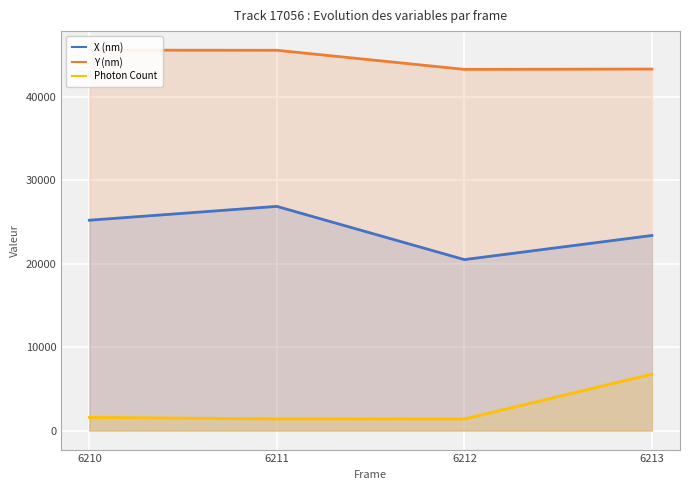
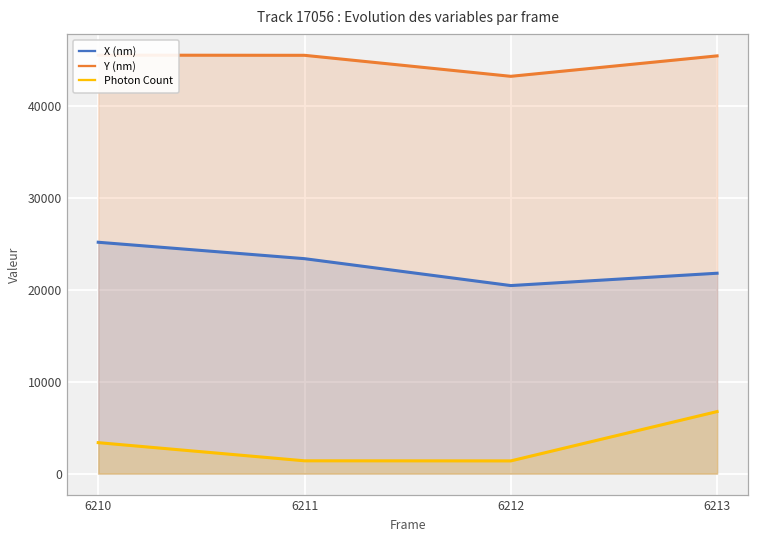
  {
    "X (nm)": {
      "6210": 25000,
-     "6211": 27000,
+     "6211": 23000,
      "6212": 20000,
-     "6213": 23000
+     "6213": 22000
    },
    "Y (nm)": {
      "6211": 46000,
      "6212": 43000,
-     "6213": 43000
+     "6213": 45000
    },
    "Photon Count": {
-     "6210": 2000,
+     "6210": 3000,
      "6211": 1000,
      "6212": 1000,
      "6213": 7000
    }
  }
